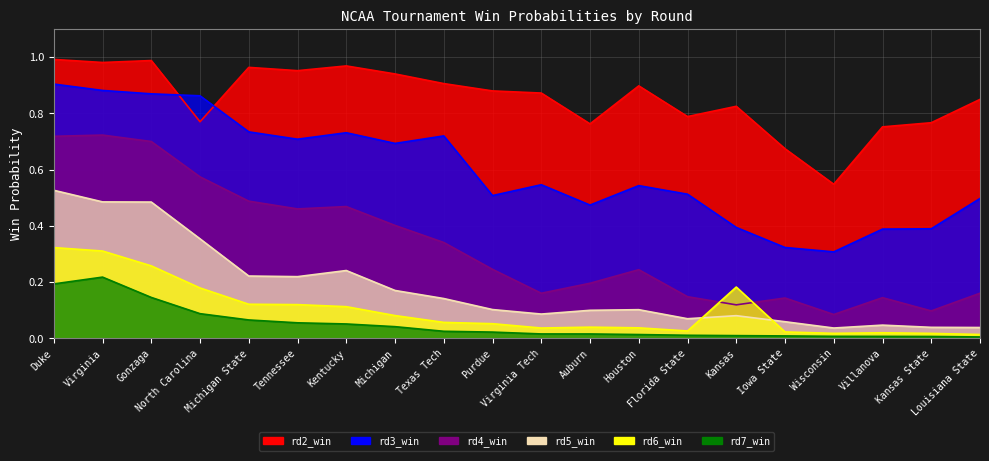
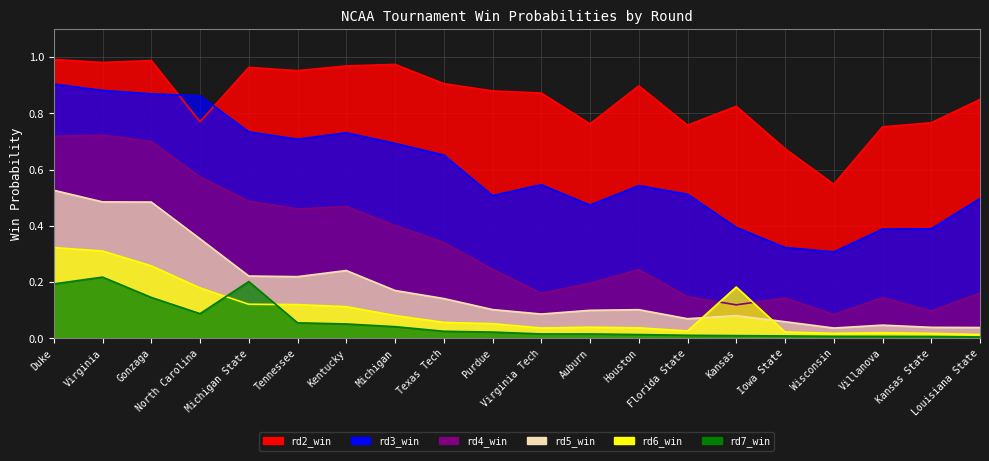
  {
    "rd2_win": {
      "Duke": 0.99,
      "Virginia": 0.98,
      "Gonzaga": 0.99,
      "North Carolina": 0.77,
      "Michigan State": 0.96,
      "Tennessee": 0.95,
      "Kentucky": 0.97,
-     "Michigan": 0.94,
+     "Michigan": 0.97,
      "Texas Tech": 0.91,
      "Purdue": 0.88,
      "Virginia Tech": 0.87,
      "Auburn": 0.76,
      "Houston": 0.90,
-     "Florida State": 0.79,
+     "Florida State": 0.76,
      "Kansas": 0.83,
      "Iowa State": 0.67,
      "Wisconsin": 0.55,
      "Villanova": 0.75,
      "Kansas State": 0.77,
      "Louisiana State": 0.85
    },
    "rd3_win": {
      "Duke": 0.90,
      "Virginia": 0.88,
      "Gonzaga": 0.87,
      "North Carolina": 0.86,
      "Michigan State": 0.73,
      "Tennessee": 0.71,
      "Kentucky": 0.73,
      "Michigan": 0.69,
-     "Texas Tech": 0.72,
+     "Texas Tech": 0.65,
      "Purdue": 0.51,
      "Virginia Tech": 0.55,
      "Auburn": 0.47,
      "Houston": 0.54,
      "Florida State": 0.51,
      "Kansas": 0.39,
      "Iowa State": 0.32,
      "Wisconsin": 0.31,
      "Villanova": 0.39,
      "Kansas State": 0.39,
      "Louisiana State": 0.50
    },
    "rd4_win": {
      "Duke": 0.72,
      "Virginia": 0.72,
      "Gonzaga": 0.70,
      "North Carolina": 0.57,
      "Michigan State": 0.49,
      "Tennessee": 0.46,
      "Kentucky": 0.47,
      "Michigan": 0.40,
      "Texas Tech": 0.34,
      "Purdue": 0.25,
      "Virginia Tech": 0.16,
      "Auburn": 0.20,
      "Houston": 0.24,
      "Florida State": 0.15,
      "Kansas": 0.12,
      "Iowa State": 0.14,
      "Wisconsin": 0.08,
      "Villanova": 0.14,
      "Kansas State": 0.10,
      "Louisiana State": 0.16
    },
    "rd5_win": {
      "Duke": 0.53,
      "Virginia": 0.49,
      "Gonzaga": 0.48,
      "North Carolina": 0.35,
      "Michigan State": 0.22,
      "Tennessee": 0.22,
      "Kentucky": 0.24,
      "Michigan": 0.17,
      "Texas Tech": 0.14,
      "Purdue": 0.10,
      "Virginia Tech": 0.09,
      "Auburn": 0.10,
      "Houston": 0.10,
      "Florida State": 0.07,
      "Kansas": 0.08,
      "Iowa State": 0.06,
      "Wisconsin": 0.04,
      "Villanova": 0.05,
      "Kansas State": 0.04,
      "Louisiana State": 0.04
    },
    "rd6_win": {
      "Duke": 0.32,
      "Virginia": 0.31,
      "Gonzaga": 0.26,
      "North Carolina": 0.18,
      "Michigan State": 0.12,
      "Tennessee": 0.12,
      "Kentucky": 0.11,
      "Michigan": 0.08,
      "Texas Tech": 0.06,
      "Purdue": 0.05,
      "Virginia Tech": 0.04,
      "Auburn": 0.04,
      "Houston": 0.04,
      "Florida State": 0.03,
      "Kansas": 0.18,
      "Iowa State": 0.02,
      "Wisconsin": 0.02,
      "Villanova": 0.02,
      "Kansas State": 0.02
    },
    "rd7_win": {
      "Duke": 0.19,
      "Virginia": 0.22,
      "Gonzaga": 0.15,
      "North Carolina": 0.09,
-     "Michigan State": 0.07,
+     "Michigan State": 0.20,
      "Tennessee": 0.06,
      "Kentucky": 0.05,
      "Michigan": 0.04,
      "Texas Tech": 0.03,
      "Purdue": 0.02,
      "Virginia Tech": 0.02,
      "Auburn": 0.02,
      "Houston": 0.01,
      "Florida State": 0.01,
      "Kansas": 0.01,
      "Iowa State": 0.01,
      "Wisconsin": 0.01,
      "Villanova": 0.01,
      "Kansas State": 0.01
    }
  }
